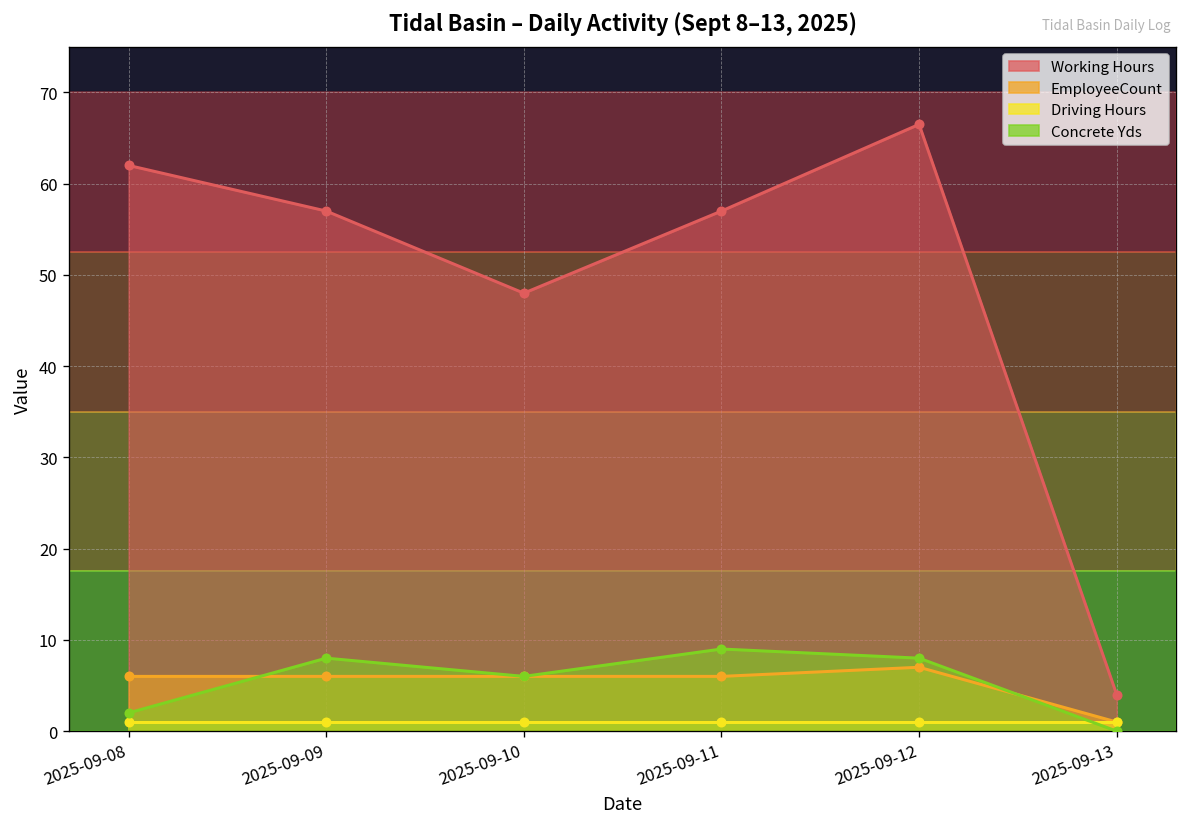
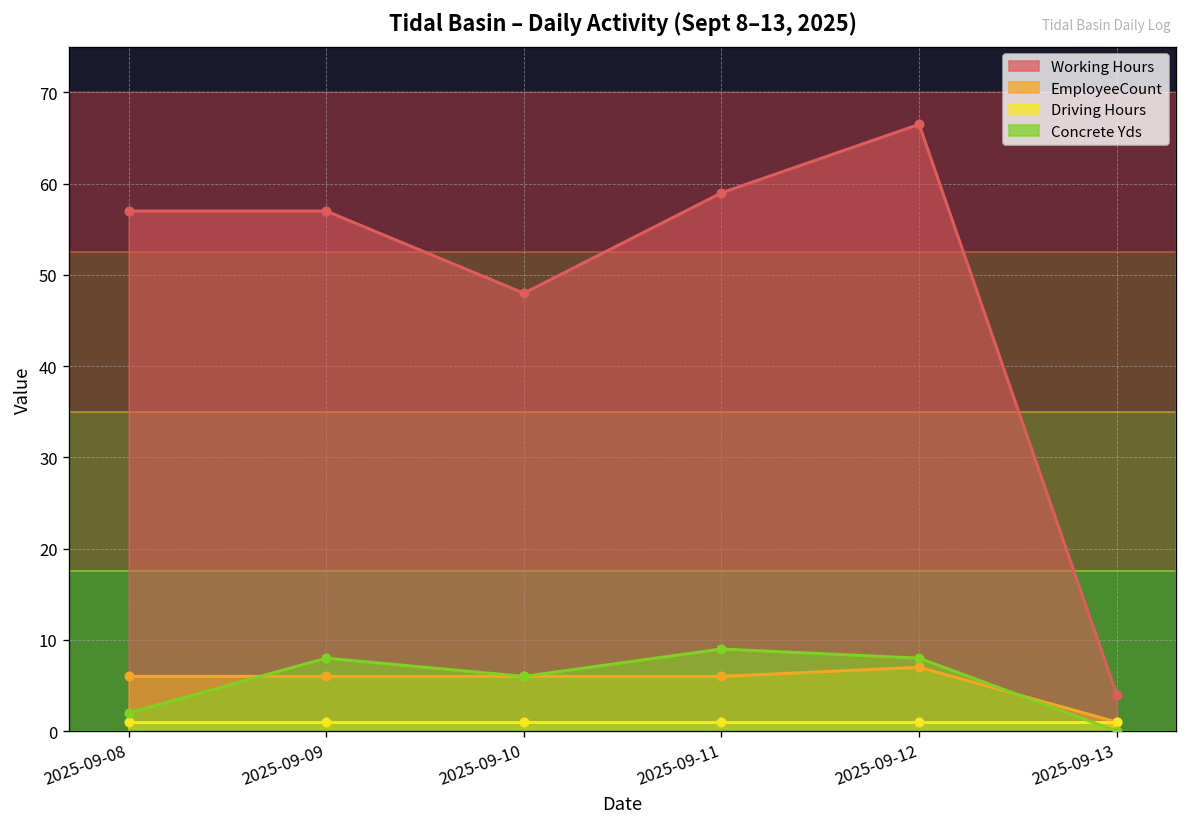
  {
    "Working Hours": {
-     "2025-09-08": 62,
+     "2025-09-08": 57,
      "2025-09-09": 57,
      "2025-09-10": 48,
-     "2025-09-11": 57,
+     "2025-09-11": 59,
      "2025-09-12": 67,
      "2025-09-13": 4
    },
    "Concrete Yds": {
      "2025-09-08": 2,
      "2025-09-09": 8,
      "2025-09-11": 9,
      "2025-09-12": 8,
      "2025-09-13": 0
    }
  }
